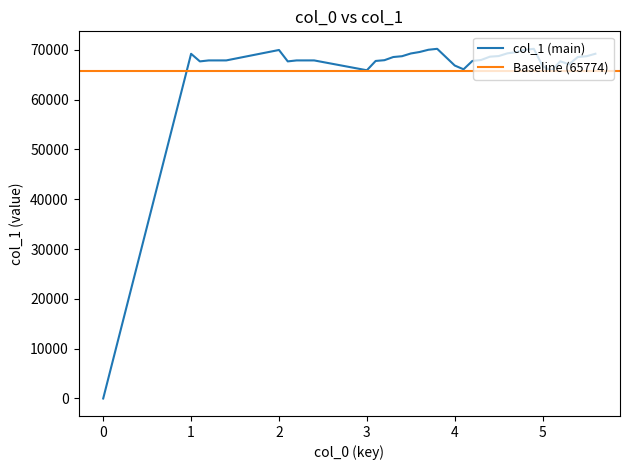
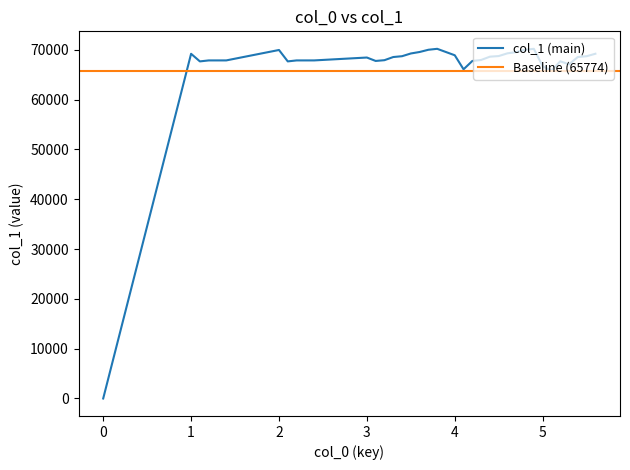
  {
    "0": 0,
    "1": 69000,
    "2": 70000,
-   "3": 66000,
-   "4": 67000
+   "3": 68000,
+   "4": 69000
  }
